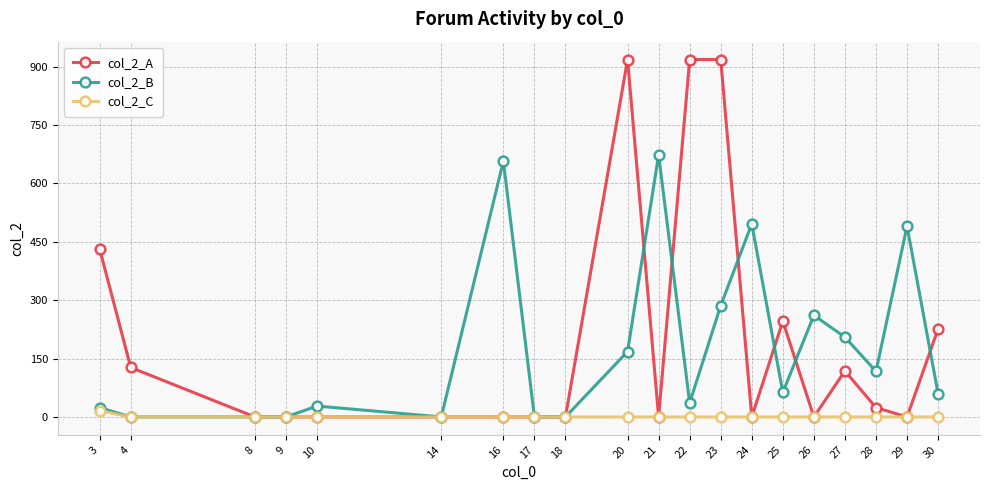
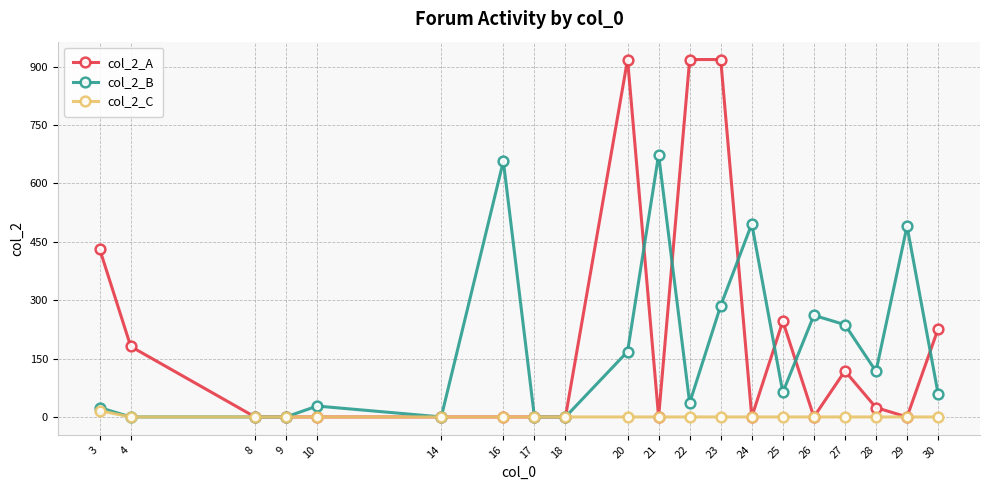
  {
    "col_2_A": {
      "3": 430,
-     "4": 130,
+     "4": 180,
      "20": 920,
      "22": 920,
      "23": 920,
      "25": 250,
      "27": 120,
      "28": 20,
      "30": 230
    },
    "col_2_B": {
      "3": 20,
      "10": 30,
      "16": 660,
      "20": 170,
      "21": 670,
      "22": 40,
      "23": 290,
      "24": 500,
      "25": 60,
      "26": 260,
-     "27": 210,
+     "27": 240,
      "28": 120,
      "29": 490,
      "30": 60
    },
    "col_2_C": {
      "3": 20,
      "20": 0,
      "22": 0,
      "23": 0,
      "25": 0,
      "27": 0,
      "28": 0,
      "30": 0
    }
  }
